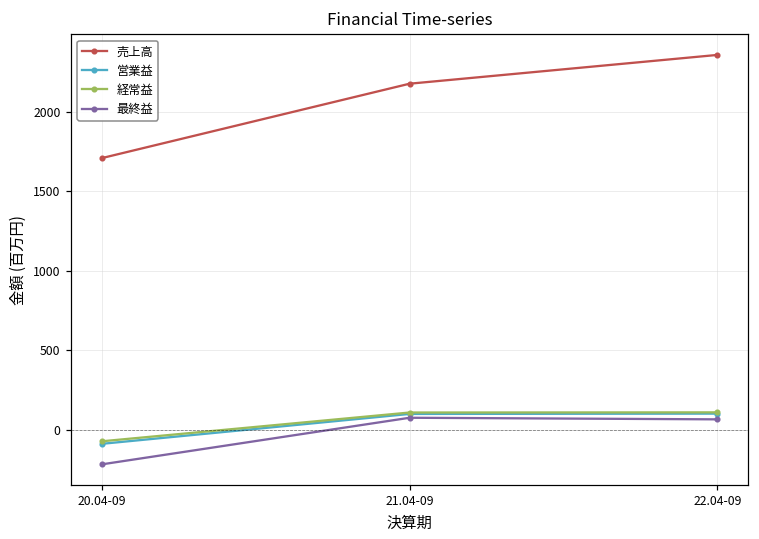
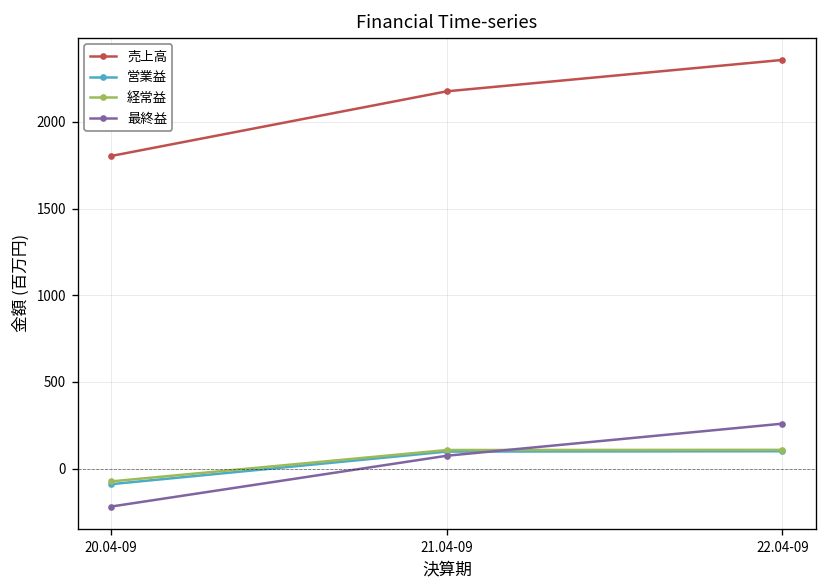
  {
    "売上高": {
-     "20.04-09": 1710,
+     "20.04-09": 1800,
      "21.04-09": 2180,
      "22.04-09": 2360
    },
    "最終益": {
      "20.04-09": -220,
      "21.04-09": 70,
-     "22.04-09": 60
+     "22.04-09": 260
    }
  }
